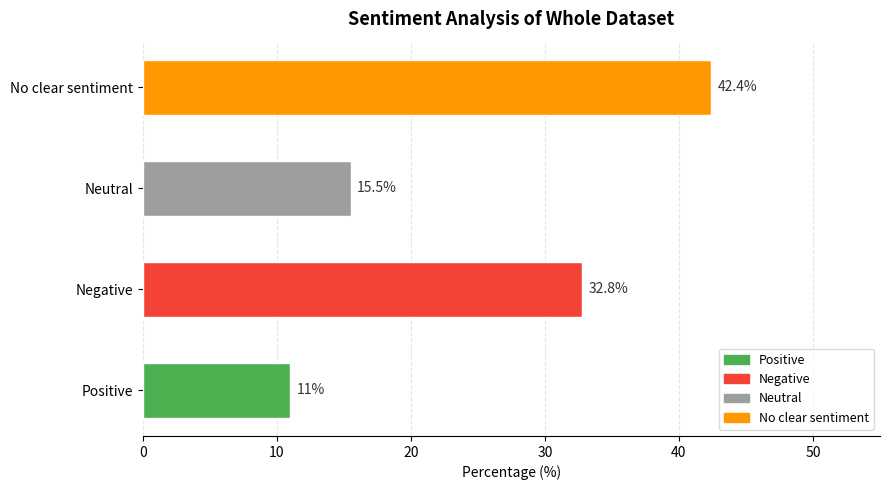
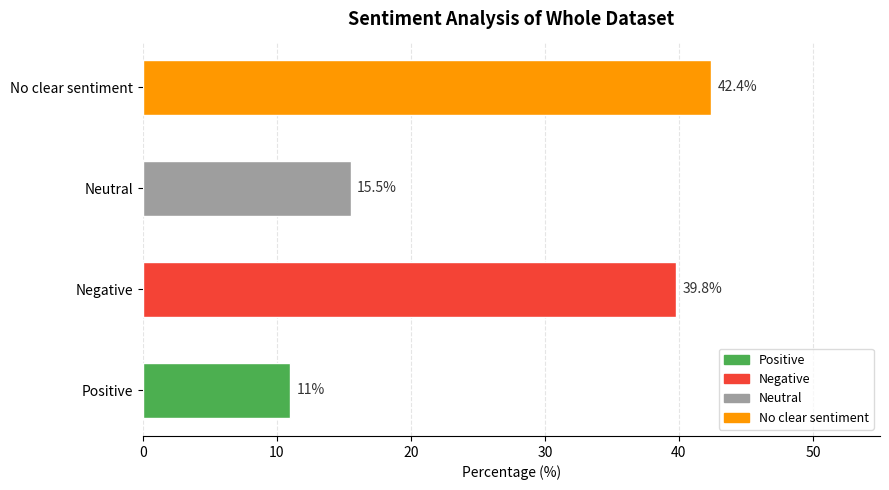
  {
    "No clear sentiment": "42.4%",
    "Neutral": "15.5%",
-   "Negative": "32.8%",
+   "Negative": "39.8%",
    "Positive": "11%"
  }
